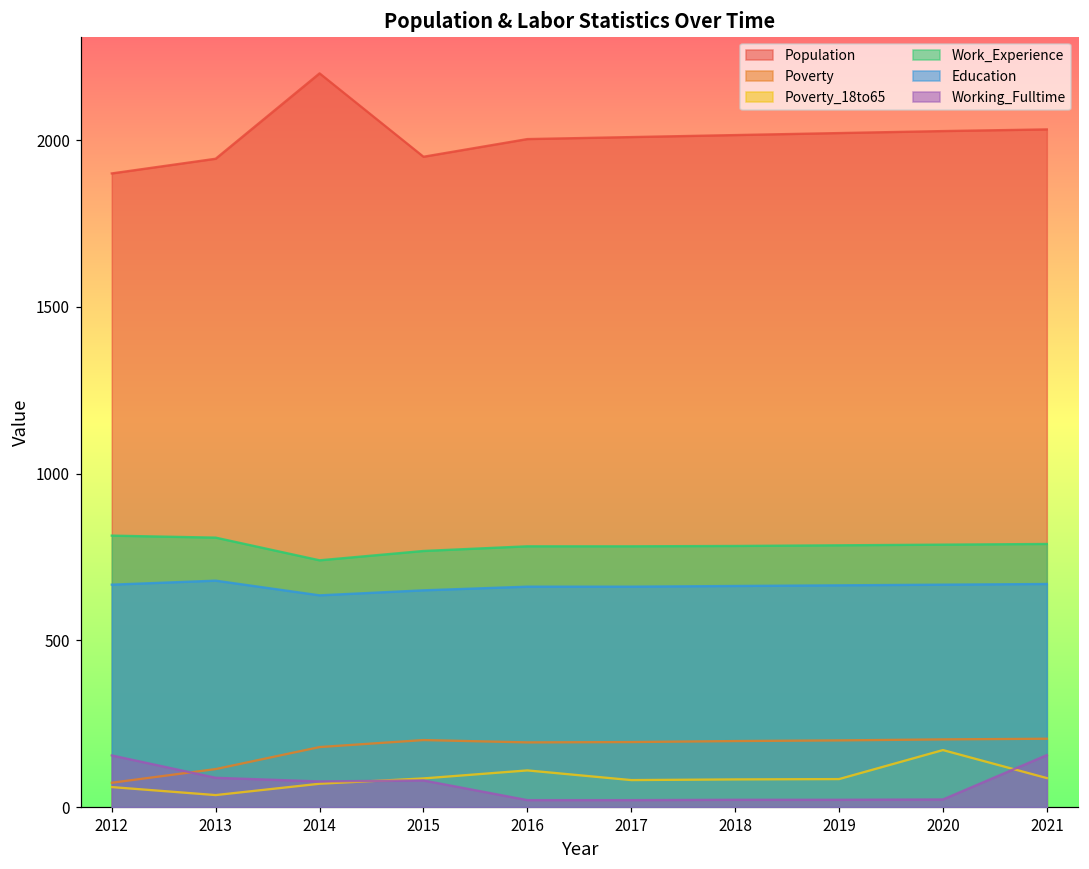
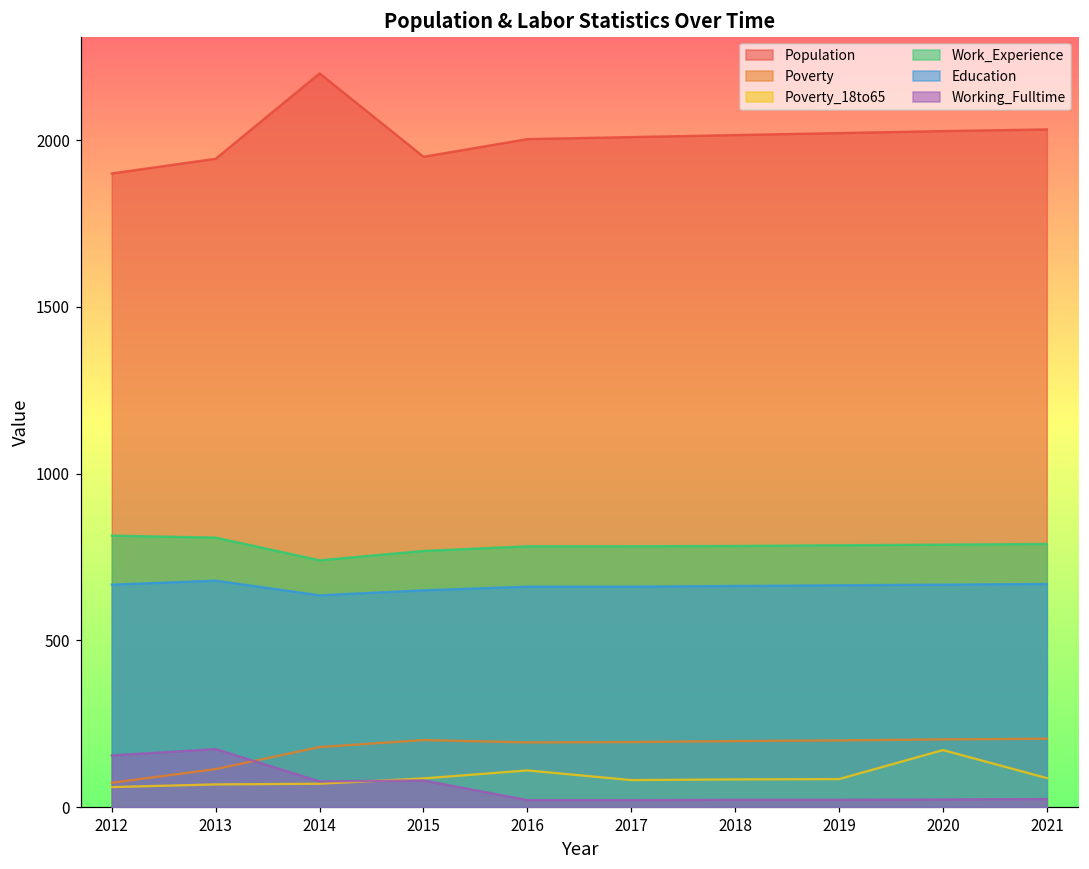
  {
    "Poverty_18to65": {
      "2012": 60,
-     "2013": 40,
+     "2013": 70,
      "2016": 110,
      "2017": 80,
      "2018": 80,
      "2019": 80,
      "2020": 170,
      "2021": 90
    },
    "Work_Experience": {
      "2012": 810,
      "2013": 810,
      "2014": 740,
      "2015": 770,
      "2016": 780,
      "2017": 780,
      "2018": 780,
      "2019": 790,
      "2020": 790,
      "2021": 790
    },
    "Education": {
      "2012": 670,
      "2013": 680,
      "2014": 640,
      "2015": 650,
      "2016": 660,
      "2017": 660,
      "2018": 660,
      "2019": 670,
      "2020": 670,
      "2021": 670
    },
    "Working_Fulltime": {
      "2012": 160,
-     "2013": 90,
+     "2013": 170,
      "2016": 20,
      "2017": 20,
      "2018": 20,
      "2019": 20,
      "2020": 20,
-     "2021": 160
+     "2021": 20
    }
  }
